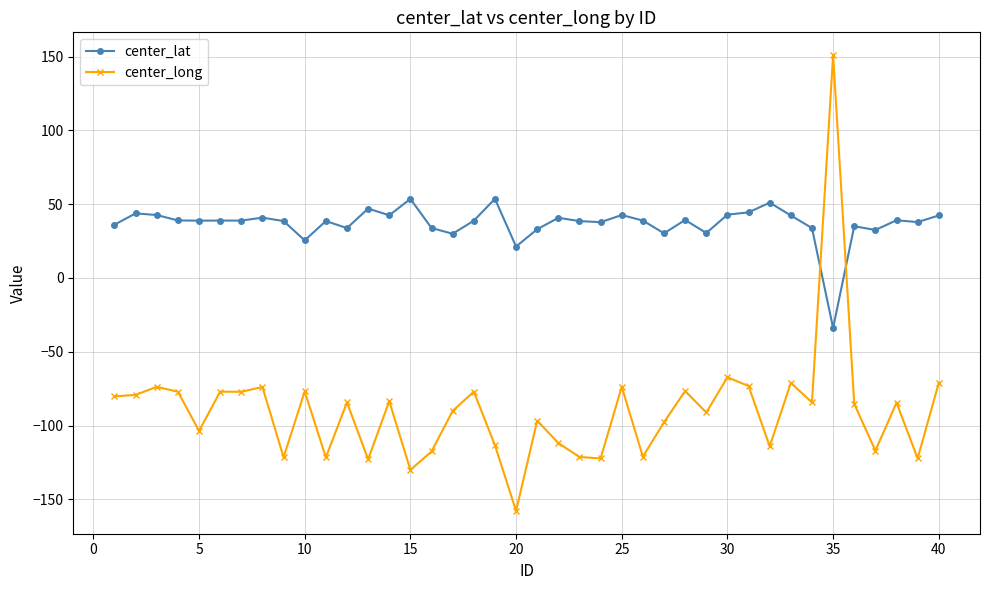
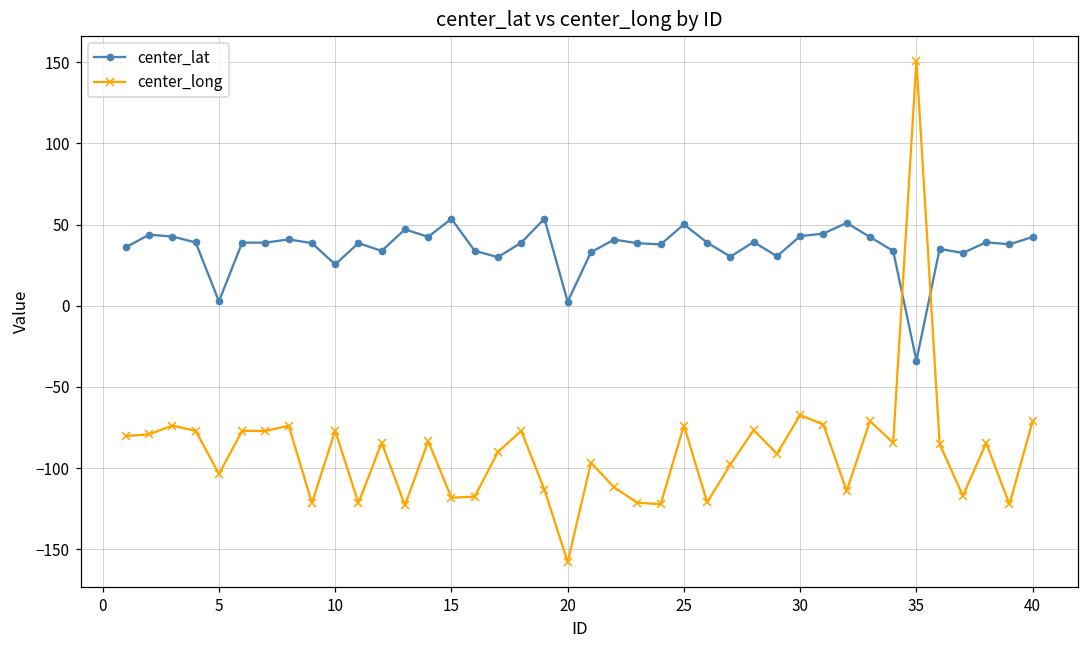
  {
    "center_lat": {
-     "5": 39,
+     "5": 3,
      "10": 25,
      "15": 54,
-     "20": 21,
-     "25": 43,
+     "20": 2,
+     "25": 50,
      "30": 43,
      "35": -34,
      "40": 42
    },
    "center_long": {
      "5": -104,
      "10": -77,
-     "15": -130,
+     "15": -118,
      "20": -158,
      "25": -74,
      "30": -67,
      "35": 151,
      "40": -71
    }
  }
